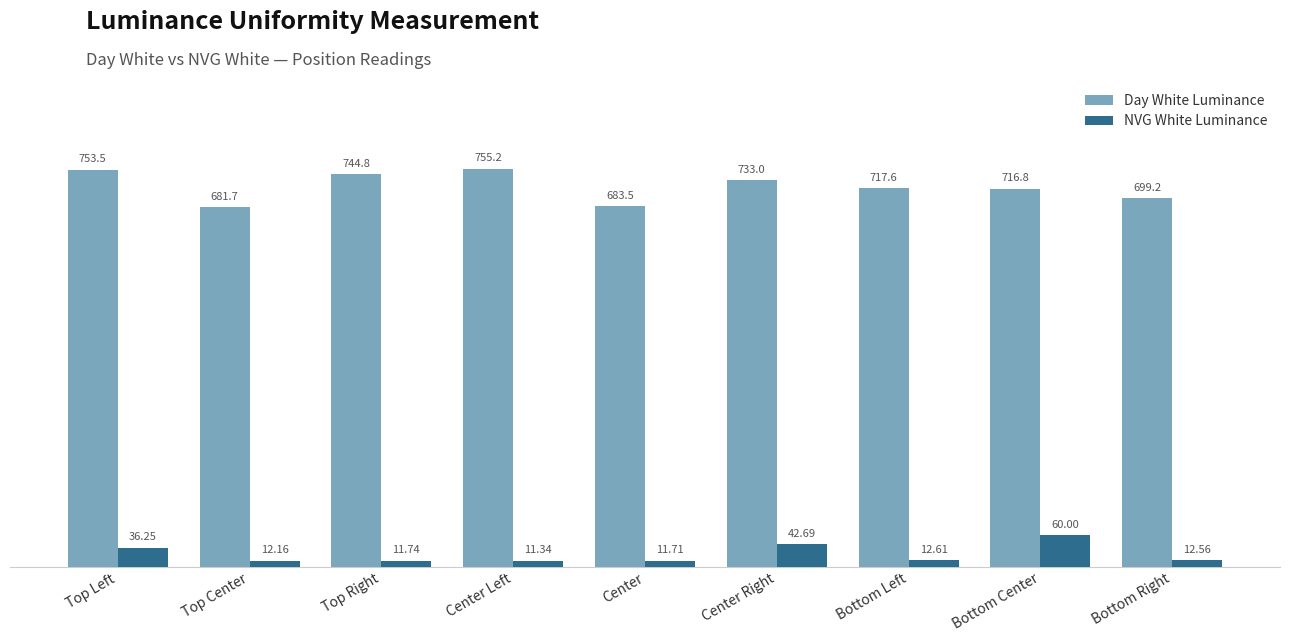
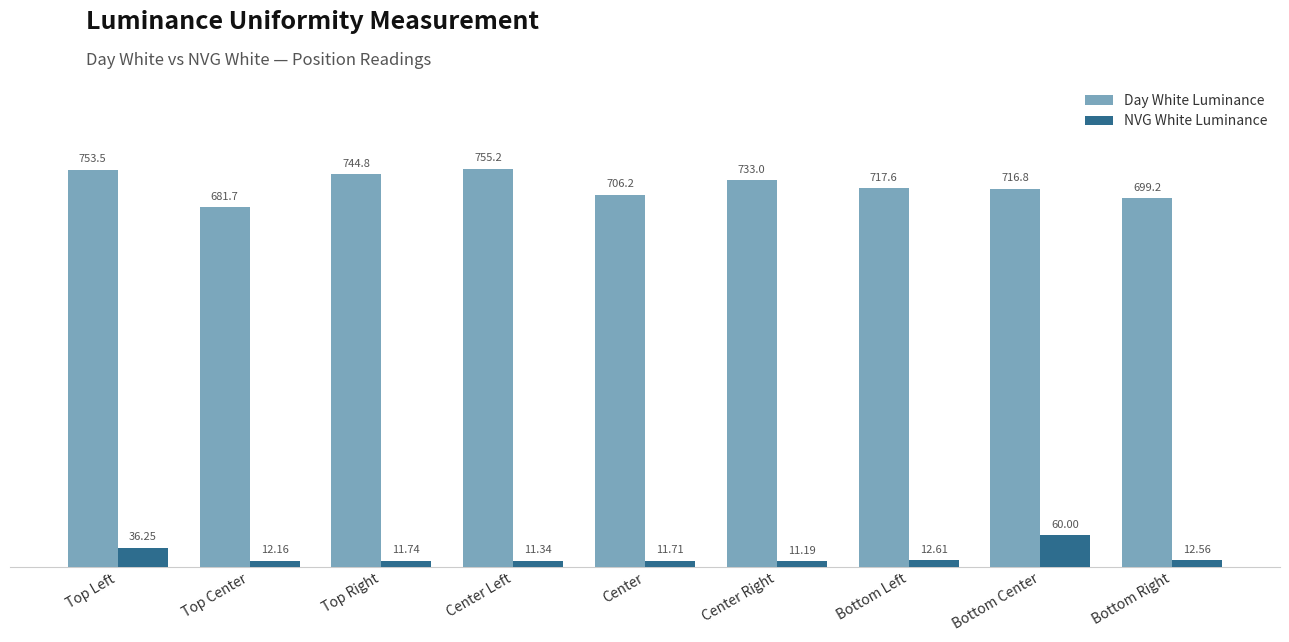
  {
    "Day White Luminance": {
      "Top Left": 753.5,
      "Top Center": 681.7,
      "Top Right": 744.8,
      "Center Left": 755.2,
-     "Center": 683.5,
+     "Center": 706.2,
      "Center Right": 733.0,
      "Bottom Left": 717.6,
      "Bottom Center": 716.8,
      "Bottom Right": 699.2
    },
    "NVG White Luminance": {
      "Top Left": 36.25,
      "Top Center": 12.16,
      "Top Right": 11.74,
      "Center Left": 11.34,
      "Center": 11.71,
-     "Center Right": 42.69,
+     "Center Right": 11.19,
      "Bottom Left": 12.61,
      "Bottom Center": 60.00,
      "Bottom Right": 12.56
    }
  }
